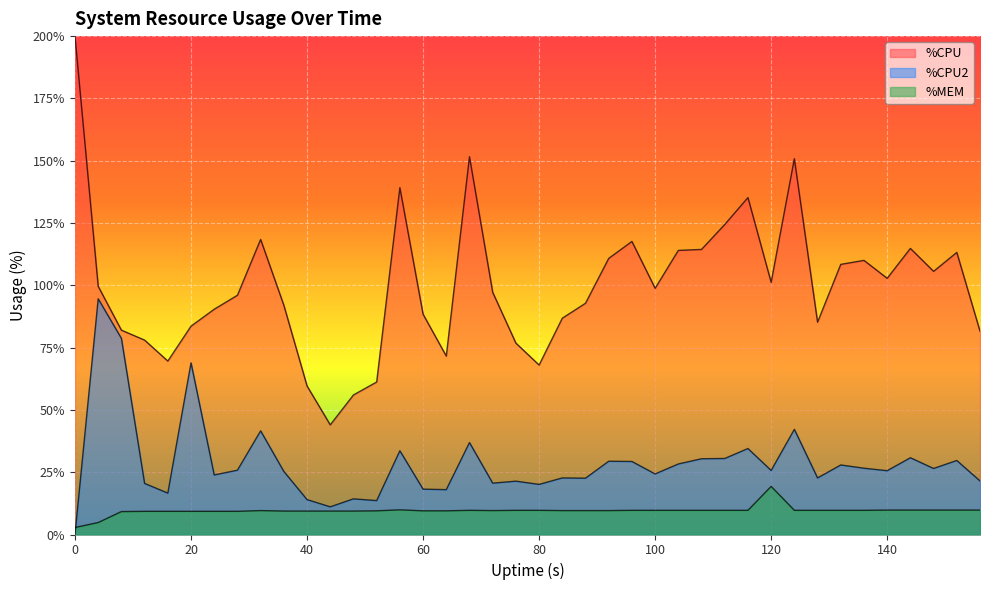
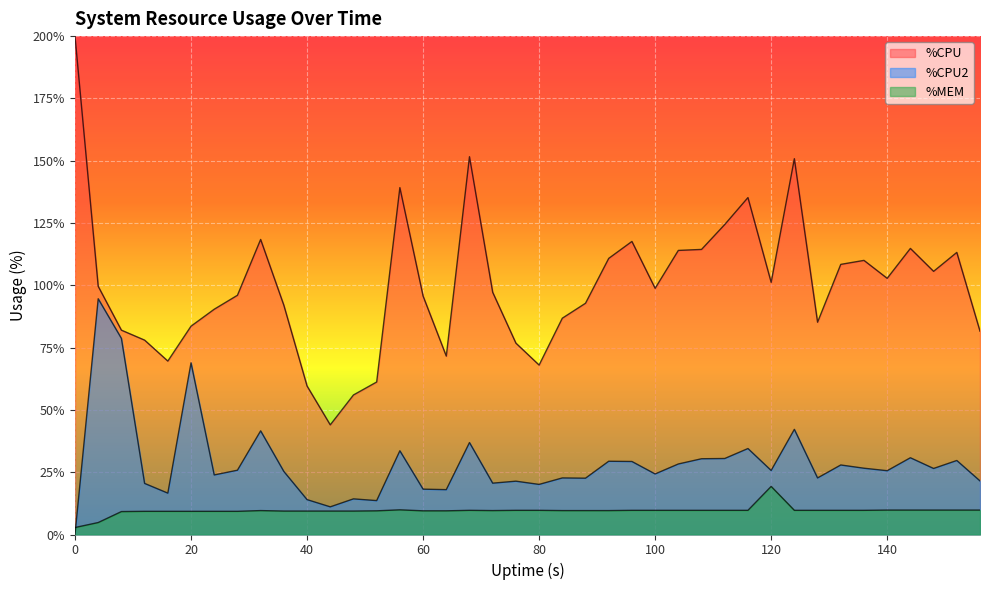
  {
    "%CPU": {
      "0": "200%",
      "20": "84%",
      "40": "60%",
-     "60": "88%",
+     "60": "96%",
      "80": "68%",
      "100": "99%",
      "120": "101%",
      "140": "103%"
    },
    "%CPU2": {
      "0": "0%",
      "20": "69%",
      "40": "14%",
      "60": "18%",
      "80": "20%",
      "100": "24%",
      "120": "26%",
      "140": "26%"
    },
    "%MEM": {
      "0": "3%",
      "20": "9%",
      "40": "9%",
      "60": "10%",
      "80": "10%",
      "100": "10%",
      "120": "19%",
      "140": "10%"
    }
  }
